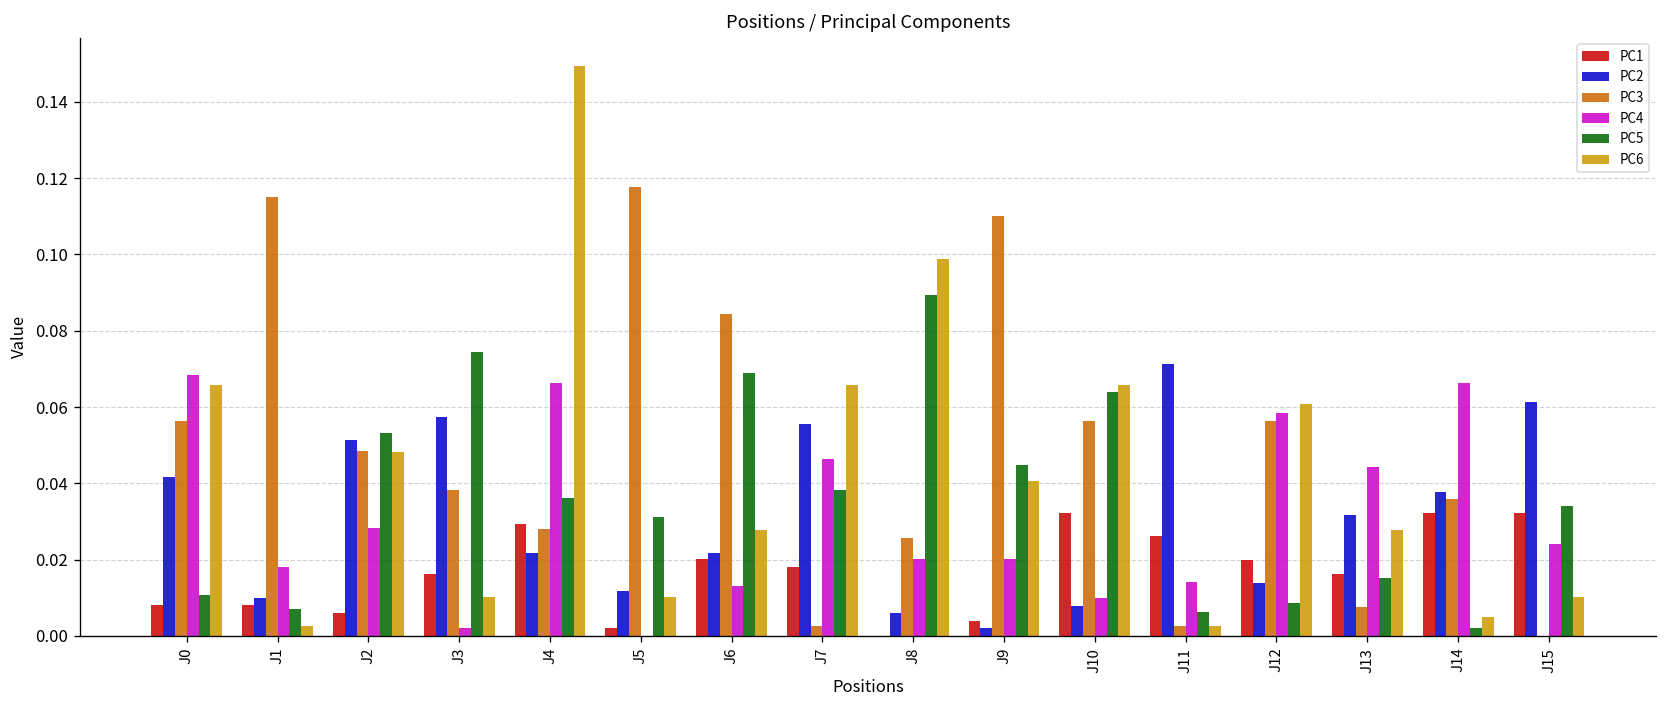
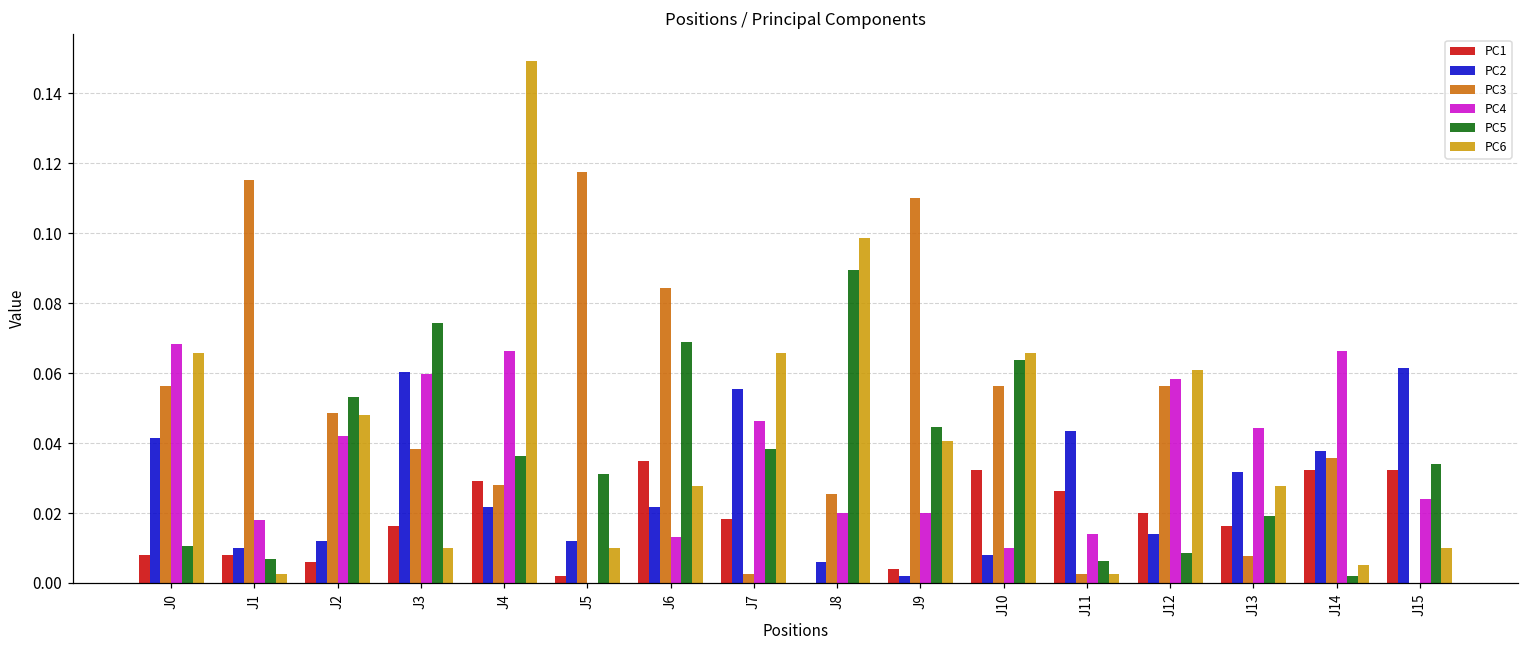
  {
    "PC1": {
      "J0": 0.008,
      "J1": 0.008,
      "J2": 0.006,
      "J3": 0.016,
      "J4": 0.029,
      "J5": 0.002,
-     "J6": 0.020,
+     "J6": 0.035,
      "J7": 0.018,
      "J8": 0.000,
      "J9": 0.004,
      "J10": 0.032,
      "J11": 0.026,
      "J12": 0.020,
      "J13": 0.016,
      "J14": 0.032,
      "J15": 0.032
    },
    "PC2": {
      "J0": 0.042,
      "J1": 0.010,
-     "J2": 0.051,
-     "J3": 0.057,
+     "J2": 0.012,
+     "J3": 0.060,
      "J4": 0.022,
      "J5": 0.012,
      "J6": 0.022,
      "J7": 0.055,
      "J8": 0.006,
      "J9": 0.002,
      "J10": 0.008,
-     "J11": 0.071,
+     "J11": 0.043,
      "J12": 0.014,
      "J13": 0.032,
      "J14": 0.038,
      "J15": 0.061
    },
    "PC4": {
      "J0": 0.068,
      "J1": 0.018,
-     "J2": 0.028,
-     "J3": 0.002,
+     "J2": 0.042,
+     "J3": 0.060,
      "J4": 0.066,
      "J5": 0.000,
      "J6": 0.013,
      "J7": 0.046,
      "J8": 0.020,
      "J9": 0.020,
      "J10": 0.010,
      "J11": 0.014,
      "J12": 0.058,
      "J13": 0.044,
      "J14": 0.066,
      "J15": 0.024
    },
    "PC5": {
      "J0": 0.011,
      "J1": 0.007,
      "J2": 0.053,
      "J3": 0.074,
      "J4": 0.036,
      "J5": 0.031,
      "J6": 0.069,
      "J7": 0.038,
      "J8": 0.089,
      "J9": 0.045,
      "J10": 0.064,
      "J11": 0.006,
      "J12": 0.009,
-     "J13": 0.015,
+     "J13": 0.019,
      "J14": 0.002,
      "J15": 0.034
    }
  }
